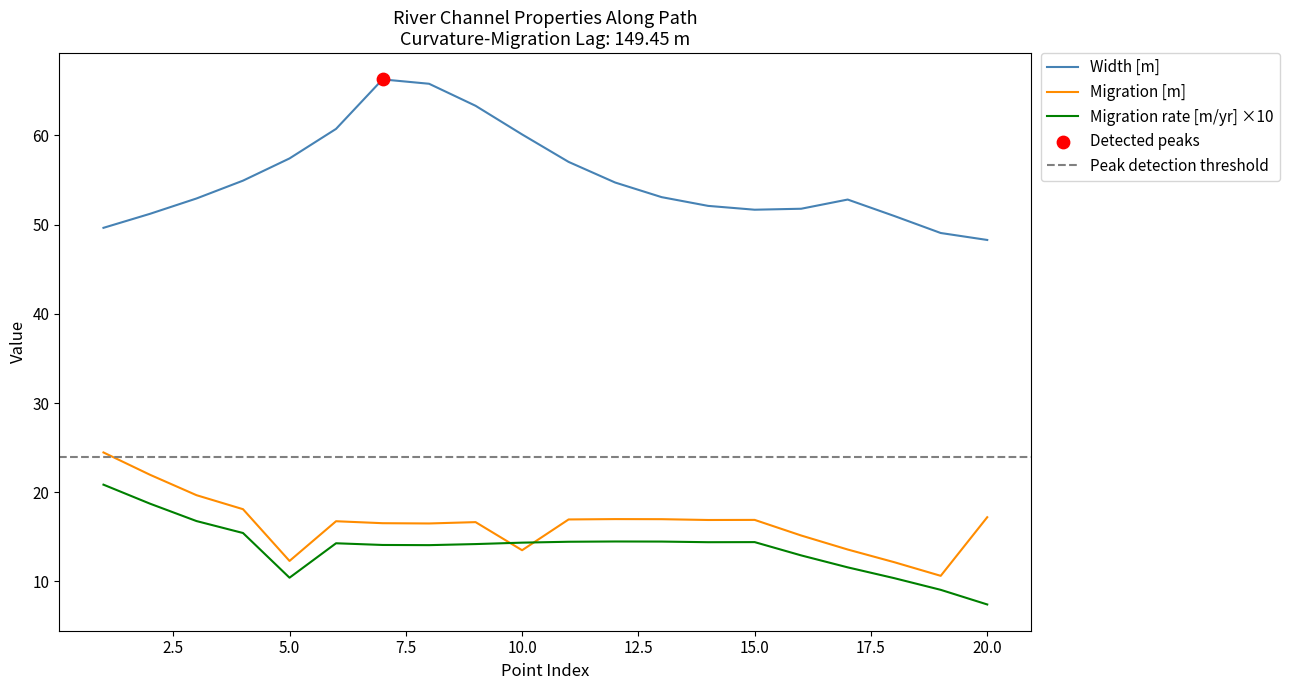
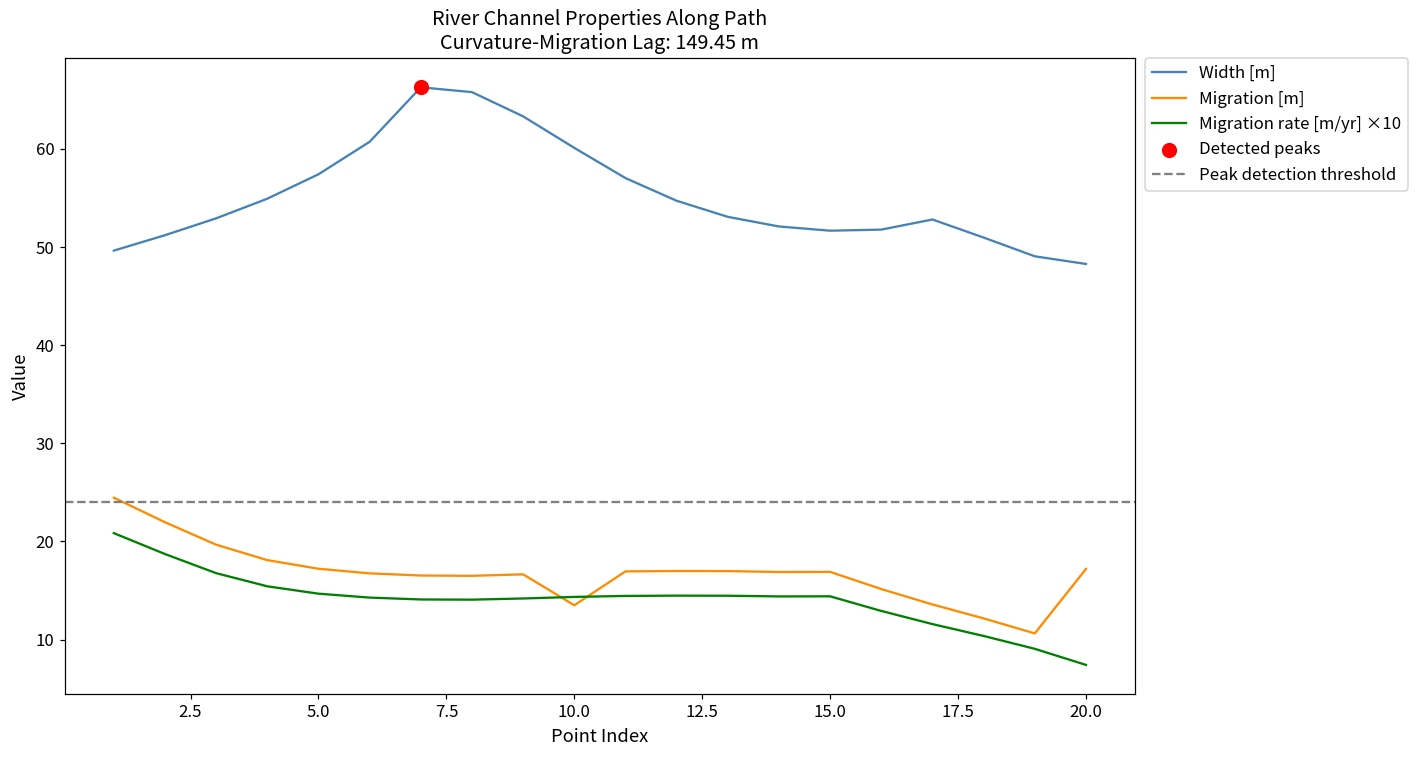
  {
    "Width [m]": {
      "5.0": 57,
      "10.0": 60,
      "15.0": 52,
      "20.0": 48
    },
    "Migration [m]": {
-     "5.0": 12,
+     "5.0": 17,
      "10.0": 14,
      "15.0": 17,
      "20.0": 17
    },
    "Migration rate [m/yr] ×10": {
-     "5.0": 10,
+     "5.0": 15,
      "10.0": 14,
      "15.0": 14,
      "20.0": 7
    }
  }
